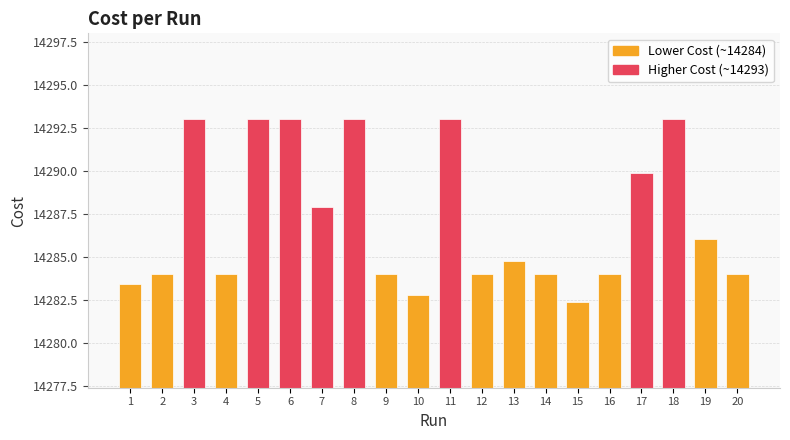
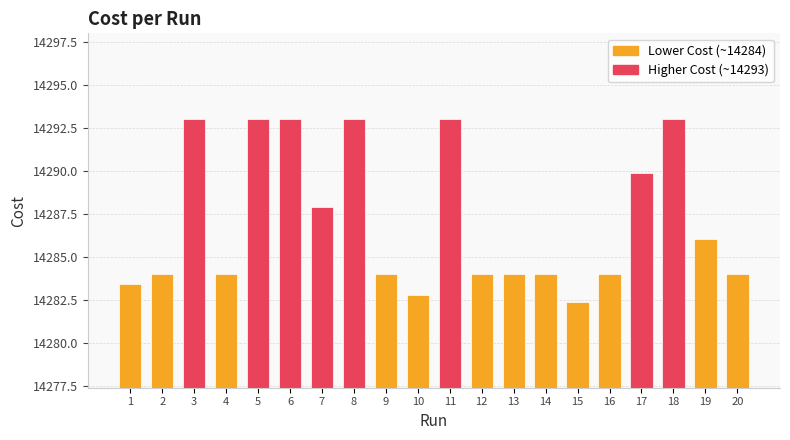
  {
    "1": 14283.4,
    "2": 14284.0,
    "3": 14293.0,
    "4": 14284.0,
    "5": 14293.0,
    "6": 14293.0,
    "7": 14287.9,
    "8": 14293.0,
    "9": 14284.0,
    "10": 14282.8,
    "11": 14293.0,
    "12": 14284.0,
-   "13": 14284.8,
+   "13": 14284.0,
    "14": 14284.0,
    "15": 14282.4,
    "16": 14284.0,
    "17": 14289.9,
    "18": 14293.0,
    "19": 14286.0,
    "20": 14284.0
  }
